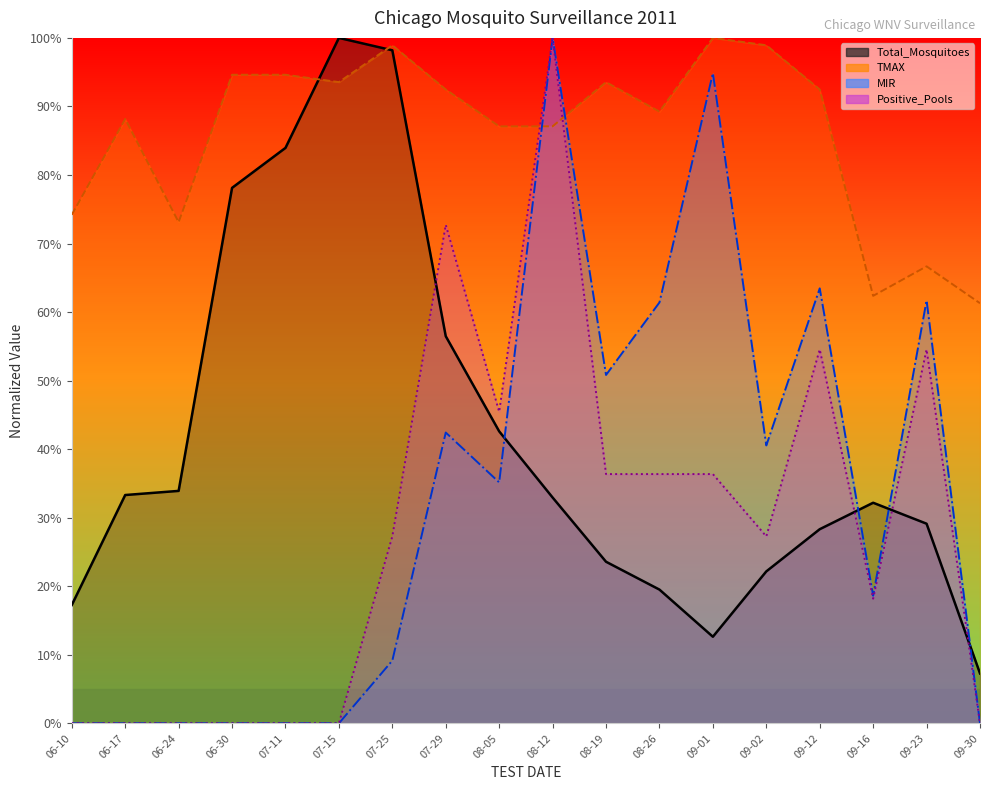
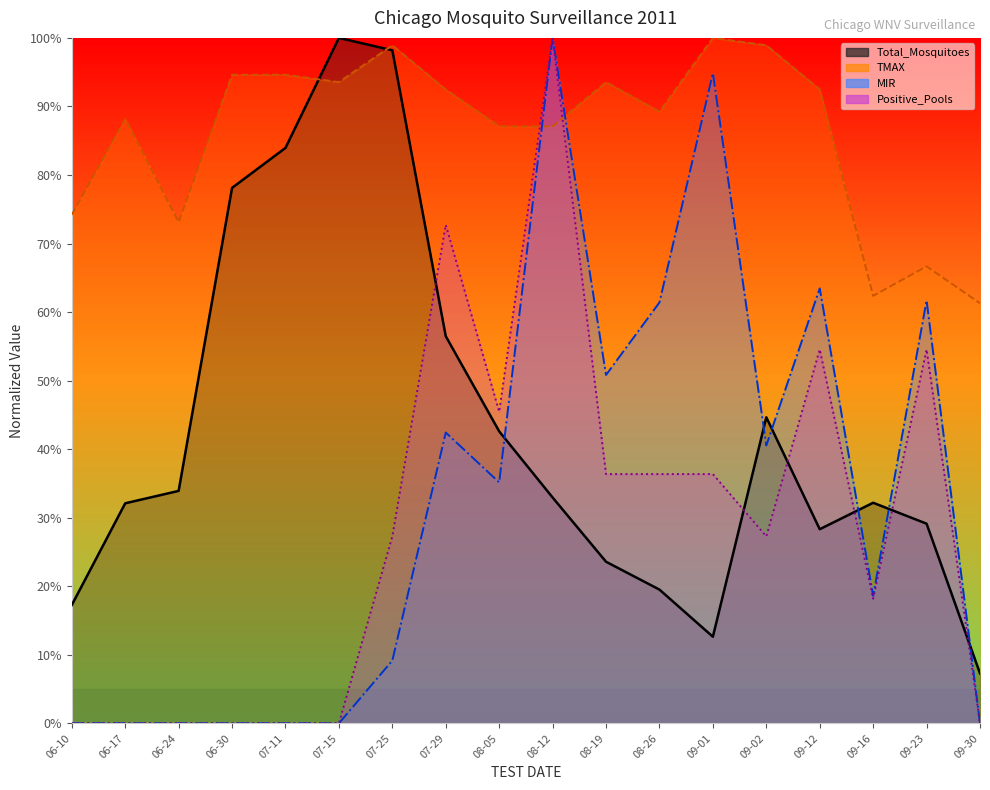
  {
    "Total_Mosquitoes": {
      "06-10": "17%",
-     "06-17": "33%",
+     "06-17": "32%",
      "06-24": "34%",
      "06-30": "78%",
      "07-11": "84%",
      "07-15": "100%",
      "07-25": "98%",
      "07-29": "56%",
      "08-05": "43%",
      "08-12": "33%",
      "08-19": "24%",
      "08-26": "20%",
      "09-01": "13%",
-     "09-02": "22%",
+     "09-02": "45%",
      "09-12": "28%",
      "09-16": "32%",
      "09-23": "29%",
      "09-30": "7%"
    },
    "TMAX": {
      "06-10": "74%",
      "06-17": "88%",
      "06-24": "73%",
      "06-30": "95%",
      "07-11": "95%",
      "07-15": "94%",
      "07-25": "99%",
      "07-29": "92%",
      "08-05": "87%",
      "08-12": "87%",
      "08-19": "94%",
      "08-26": "89%",
      "09-01": "100%",
      "09-02": "99%",
      "09-12": "92%",
      "09-16": "62%",
      "09-23": "67%",
      "09-30": "61%"
    },
    "MIR": {
      "07-25": "9%",
      "07-29": "42%",
      "08-05": "35%",
      "08-19": "51%",
      "08-26": "61%",
      "09-01": "95%",
      "09-02": "41%",
      "09-12": "63%",
      "09-16": "19%",
      "09-23": "62%"
    },
    "Positive_Pools": {
      "07-25": "27%",
      "07-29": "73%",
      "08-05": "45%",
      "08-19": "36%",
      "08-26": "36%",
      "09-01": "36%",
      "09-02": "27%",
      "09-12": "55%",
      "09-16": "18%",
      "09-23": "55%"
    }
  }
